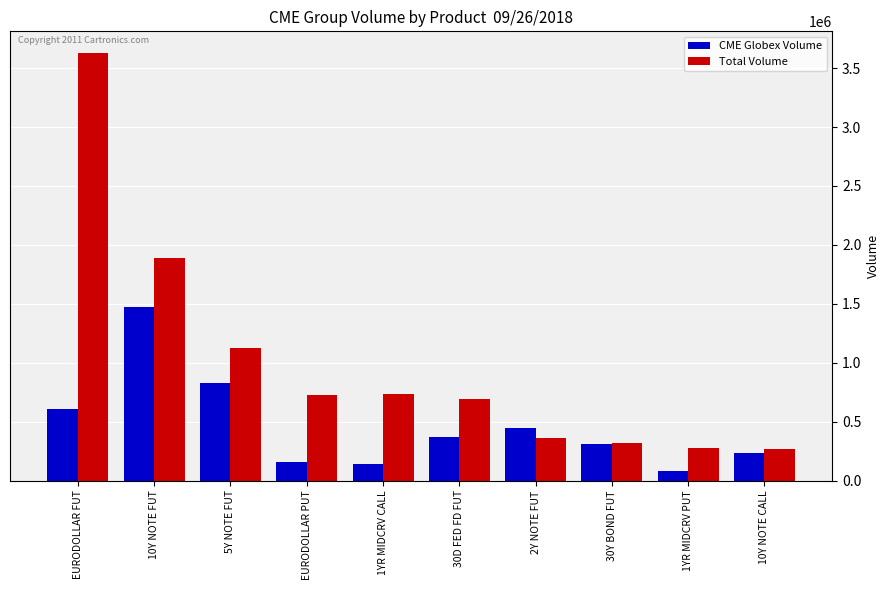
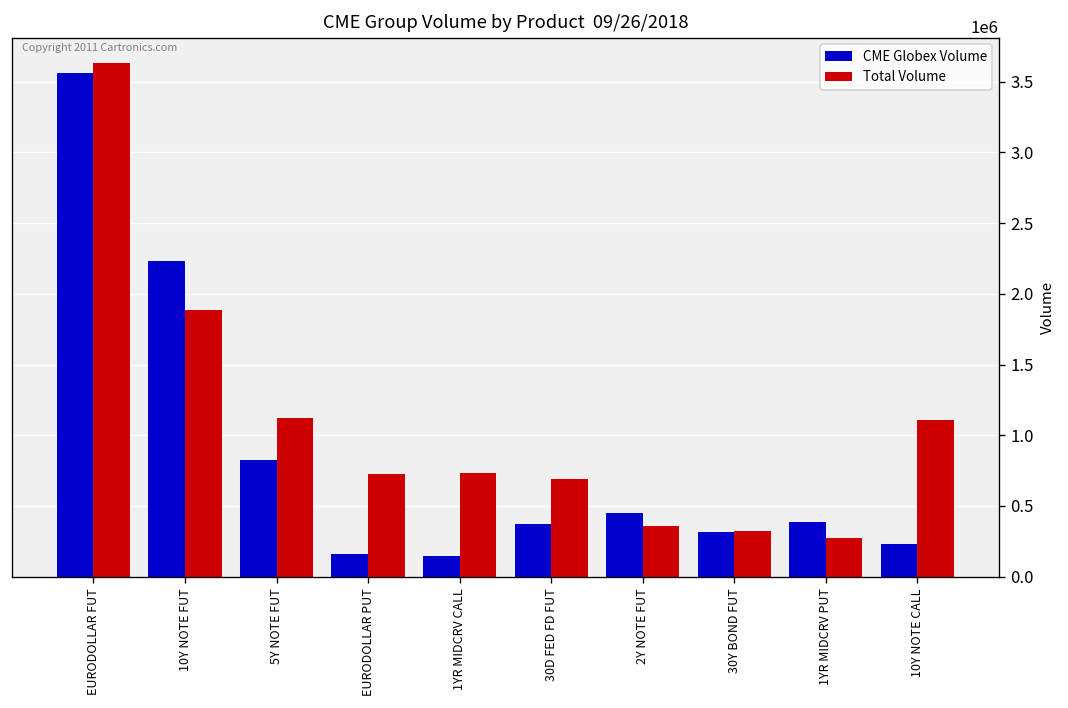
  {
    "CME Globex Volume": {
-     "EURODOLLAR FUT": 610000,
-     "10Y NOTE FUT": 1480000,
+     "EURODOLLAR FUT": 3560000,
+     "10Y NOTE FUT": 2230000,
      "5Y NOTE FUT": 830000,
      "EURODOLLAR PUT": 160000,
      "1YR MIDCRV CALL": 140000,
      "30D FED FD FUT": 370000,
      "2Y NOTE FUT": 450000,
      "30Y BOND FUT": 310000,
-     "1YR MIDCRV PUT": 80000,
+     "1YR MIDCRV PUT": 390000,
      "10Y NOTE CALL": 230000
    },
    "Total Volume": {
      "10Y NOTE FUT": 1890000,
      "5Y NOTE FUT": 1120000,
      "EURODOLLAR PUT": 730000,
      "1YR MIDCRV CALL": 730000,
      "30D FED FD FUT": 690000,
      "2Y NOTE FUT": 360000,
      "30Y BOND FUT": 320000,
      "1YR MIDCRV PUT": 280000,
-     "10Y NOTE CALL": 270000
+     "10Y NOTE CALL": 1110000
    }
  }
